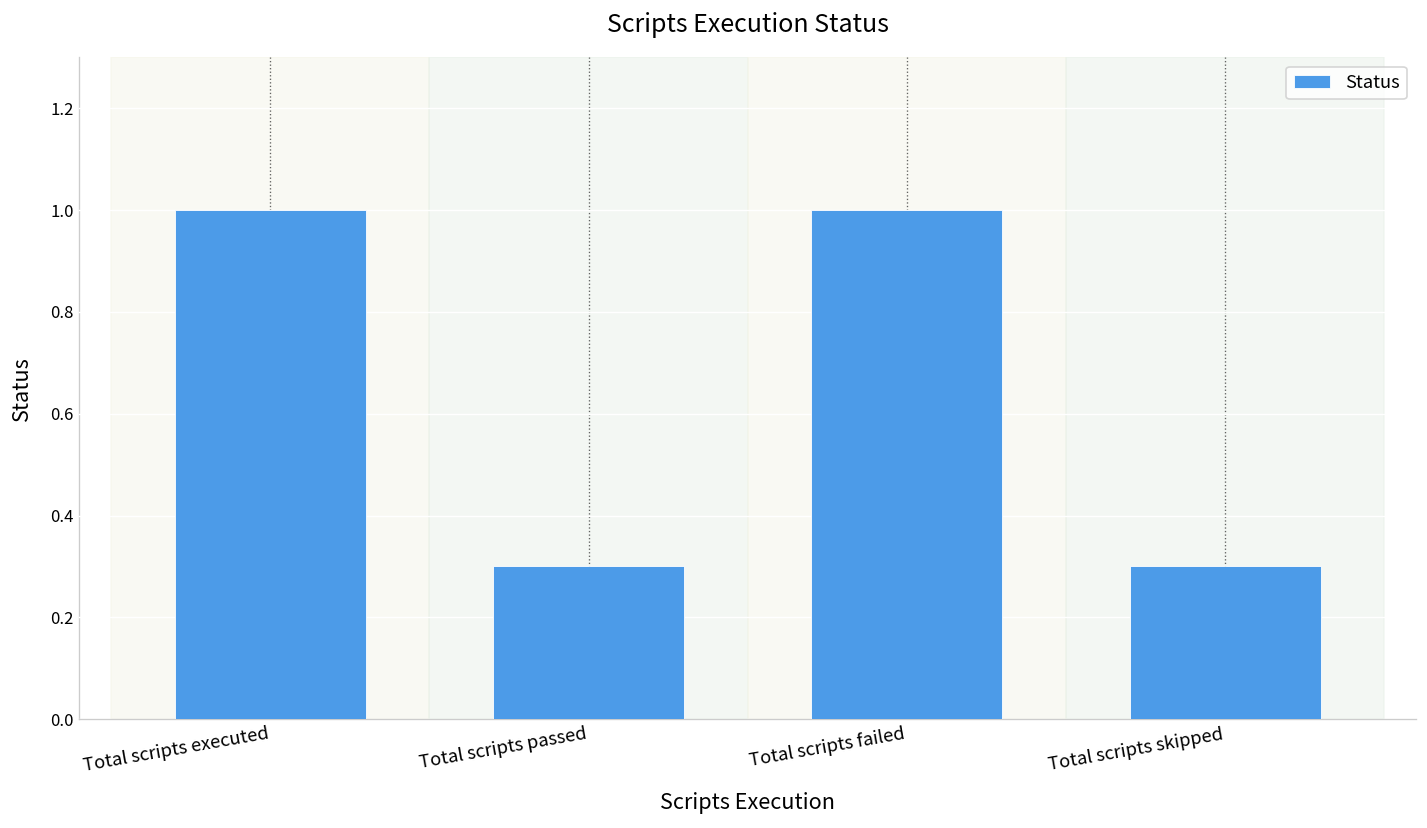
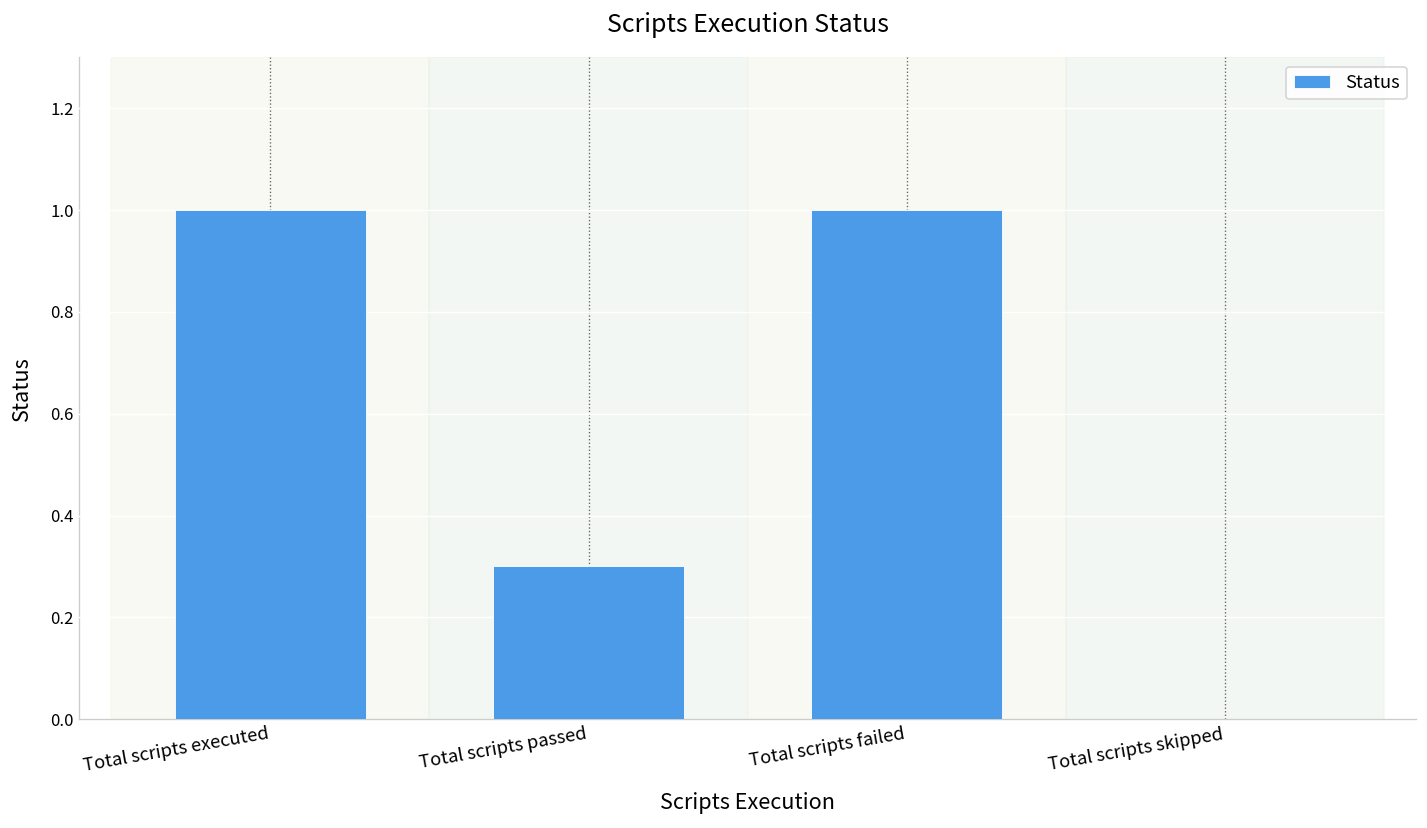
  {
    "Total scripts executed": 1.0,
    "Total scripts passed": 0.3,
    "Total scripts failed": 1.0,
-   "Total scripts skipped": 0.3
+   "Total scripts skipped": 0.0
  }
